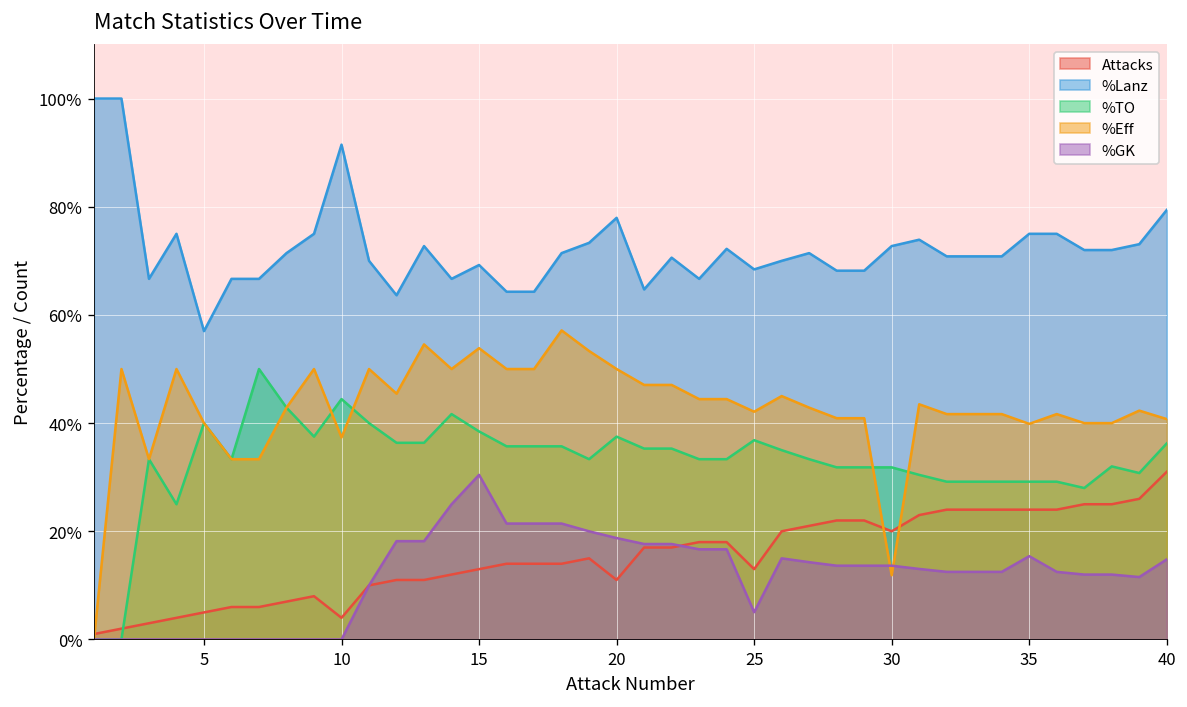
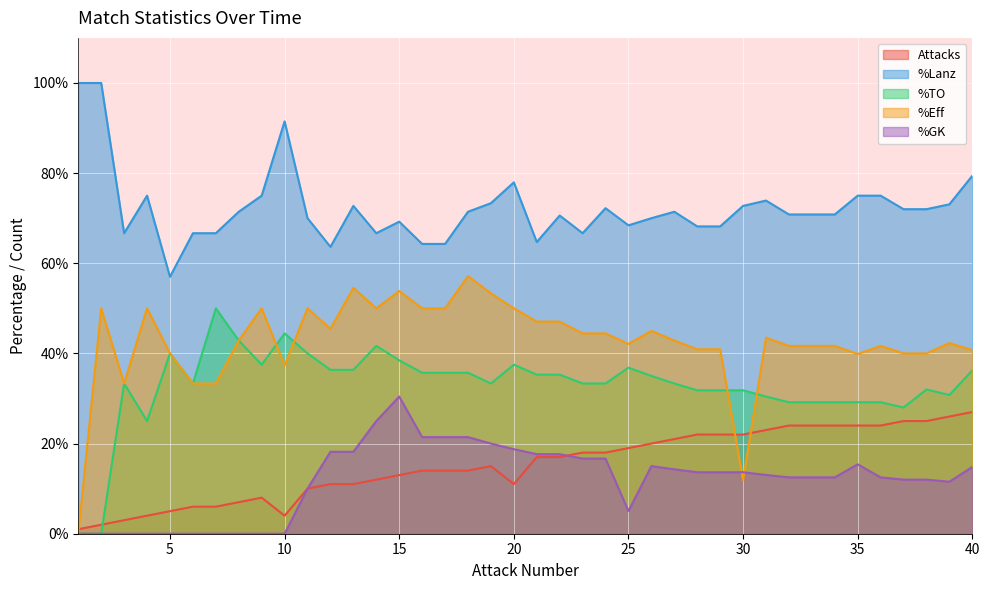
  {
    "Attacks": {
      "5": "5%",
      "10": "4%",
      "15": "13%",
      "20": "11%",
-     "25": "13%",
-     "30": "20%",
+     "25": "19%",
+     "30": "22%",
      "35": "24%",
-     "40": "31%"
+     "40": "27%"
    },
    "%Lanz": {
      "5": "57%",
      "10": "91%",
      "15": "69%",
      "20": "78%",
      "25": "68%",
      "30": "73%",
      "35": "75%",
      "40": "79%"
    },
    "%TO": {
      "10": "44%",
      "15": "38%",
      "20": "38%",
      "25": "37%",
      "30": "32%",
      "35": "29%",
      "40": "36%"
    },
    "%Eff": {
      "10": "37%",
      "15": "54%",
      "20": "50%",
      "25": "42%",
      "30": "12%",
      "35": "40%",
      "40": "41%"
    },
    "%GK": {
      "5": "0%",
      "10": "0%",
      "15": "30%",
      "20": "19%",
      "25": "5%",
      "30": "14%",
      "35": "15%",
      "40": "15%"
    }
  }
